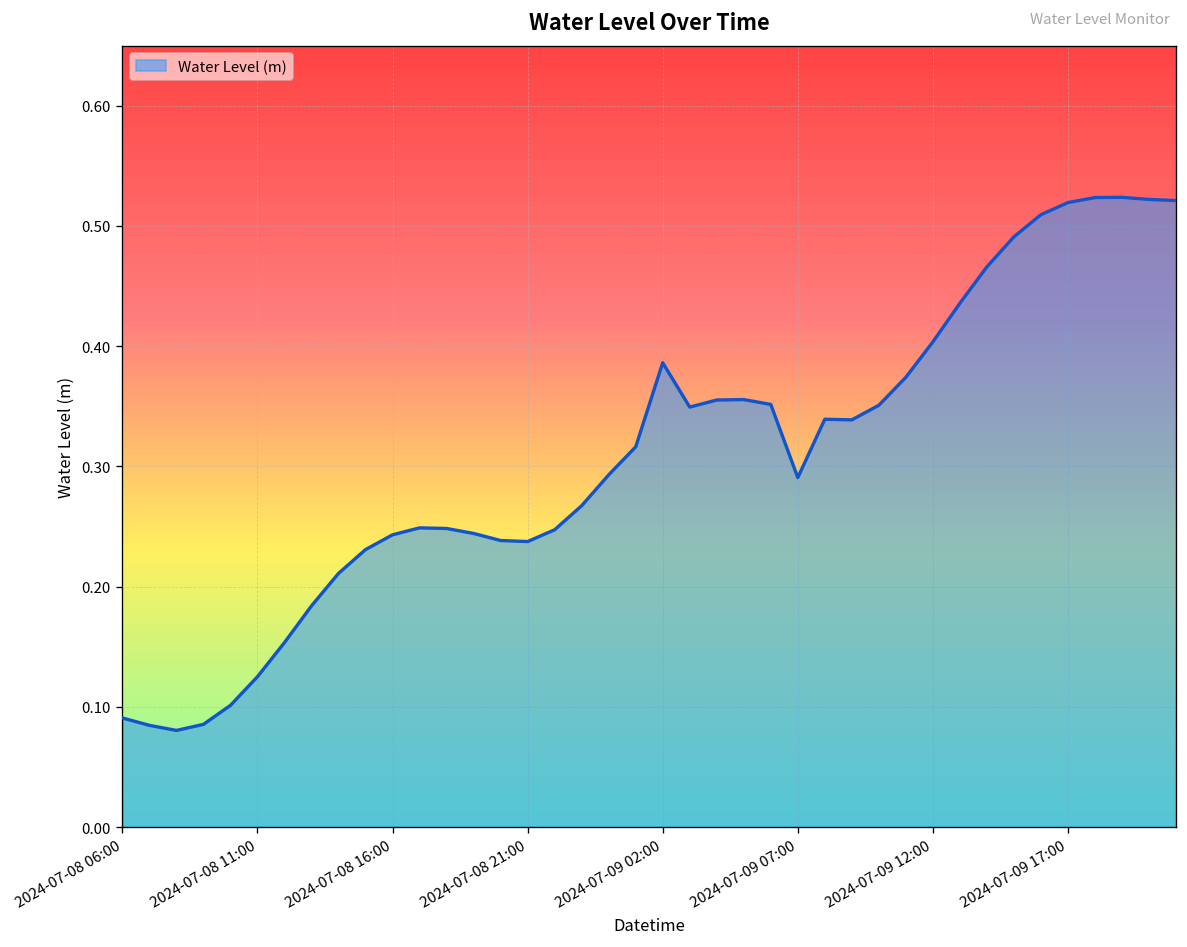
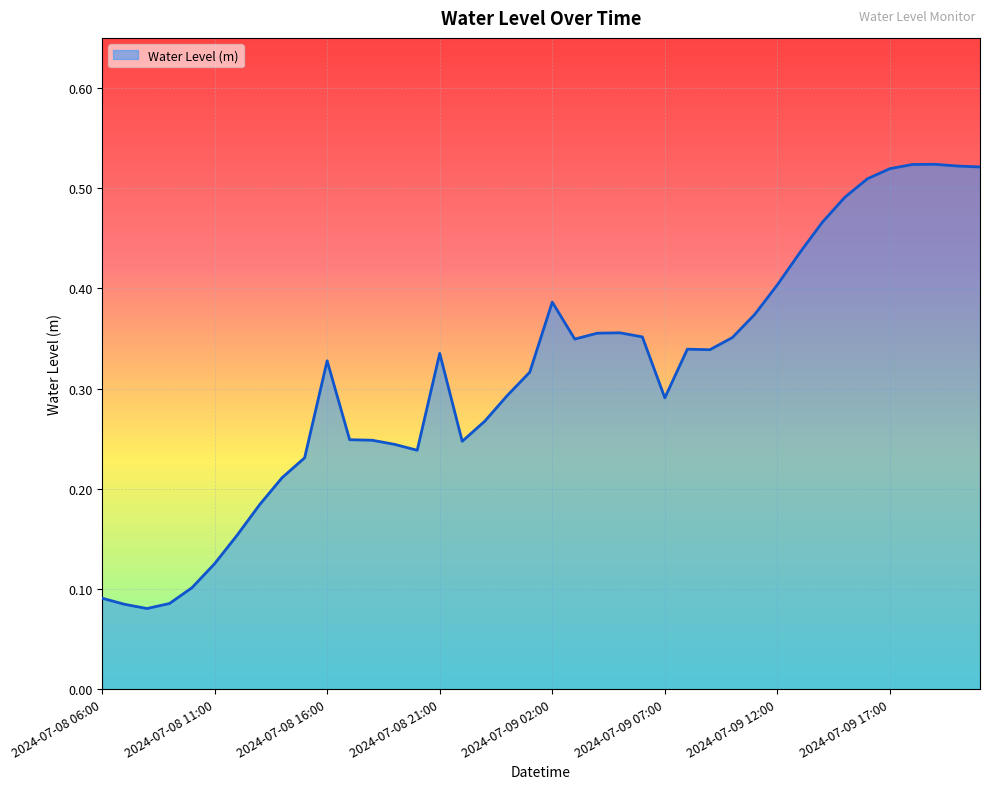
  {
    "2024-07-08 06:00": 0.091,
    "2024-07-08 11:00": 0.125,
-   "2024-07-08 16:00": 0.243,
-   "2024-07-08 21:00": 0.238,
+   "2024-07-08 16:00": 0.328,
+   "2024-07-08 21:00": 0.335,
    "2024-07-09 02:00": 0.386,
    "2024-07-09 07:00": 0.291,
    "2024-07-09 12:00": 0.404,
    "2024-07-09 17:00": 0.519
  }
